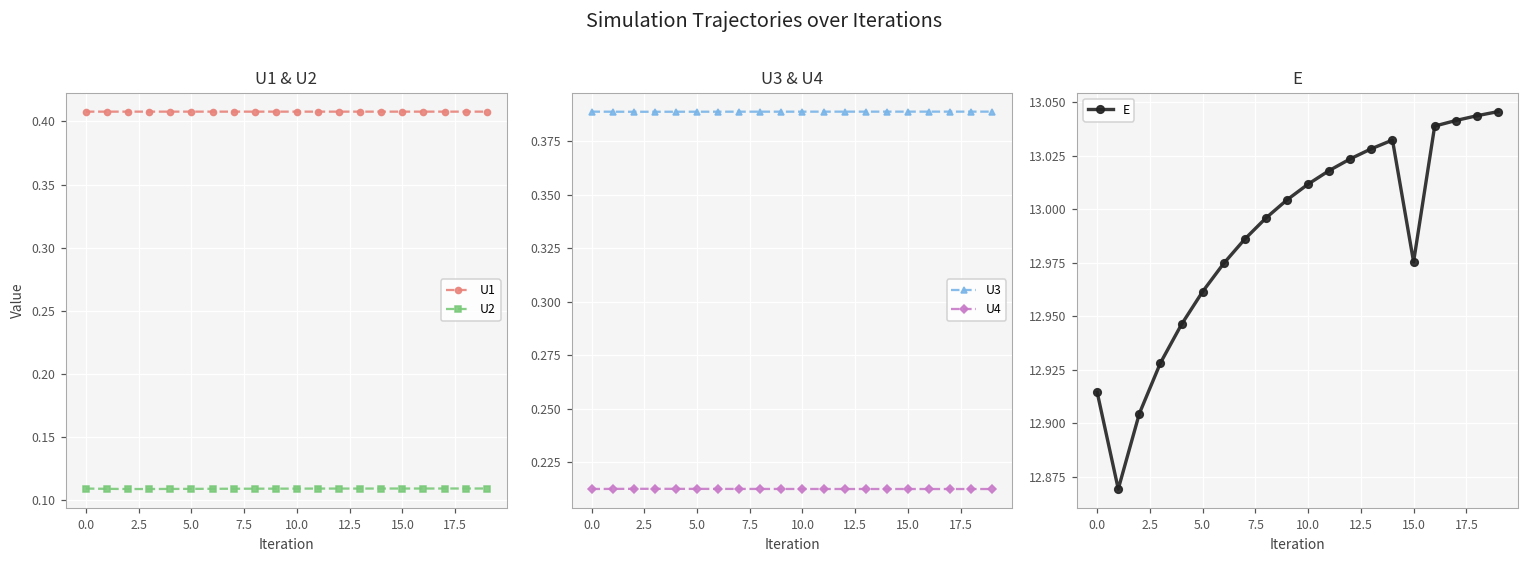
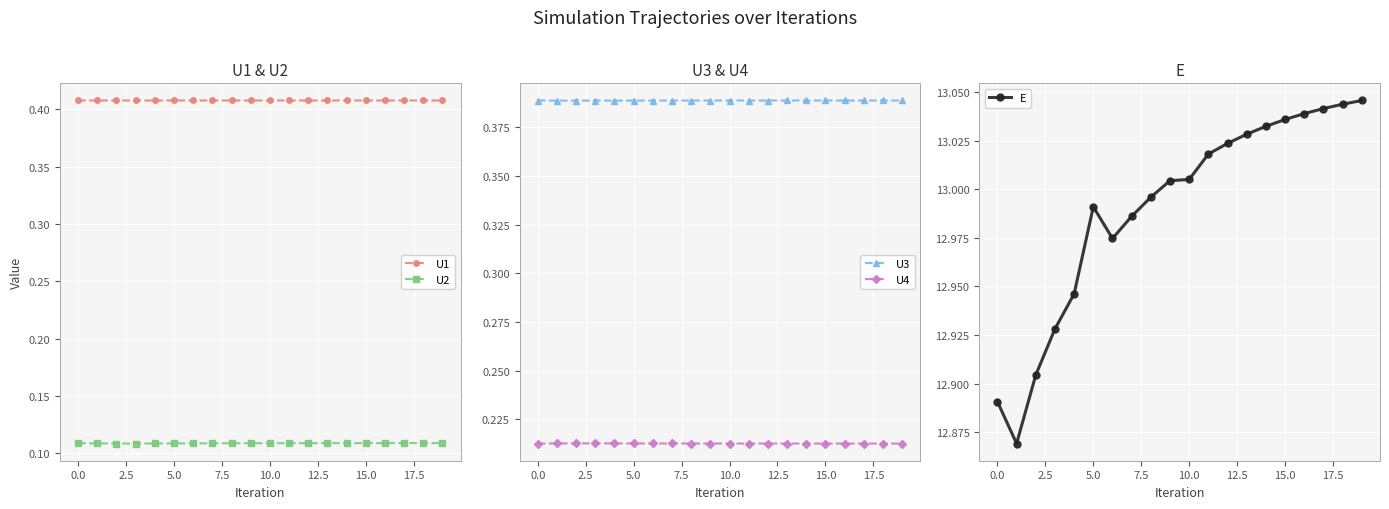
  {
    "U1 & U2": {
      "U1": {
        "0.0": 0.408,
        "5.0": 0.408,
        "10.0": 0.408,
        "15.0": 0.408
      },
      "U2": {
        "0.0": 0.109,
        "5.0": 0.109,
        "10.0": 0.109,
        "15.0": 0.109
      }
    },
    "U3 & U4": {
      "U3": {
        "0.0": 0.389,
        "5.0": 0.389,
        "10.0": 0.389,
        "15.0": 0.389
      },
      "U4": {
        "0.0": 0.213,
        "5.0": 0.213,
        "10.0": 0.213,
        "15.0": 0.213
      }
    },
    "E": {
-     "0.0": 12.914,
-     "5.0": 12.961,
-     "10.0": 13.012,
-     "15.0": 12.975
+     "0.0": 12.891,
+     "5.0": 12.991,
+     "10.0": 13.005,
+     "15.0": 13.036
    }
  }
